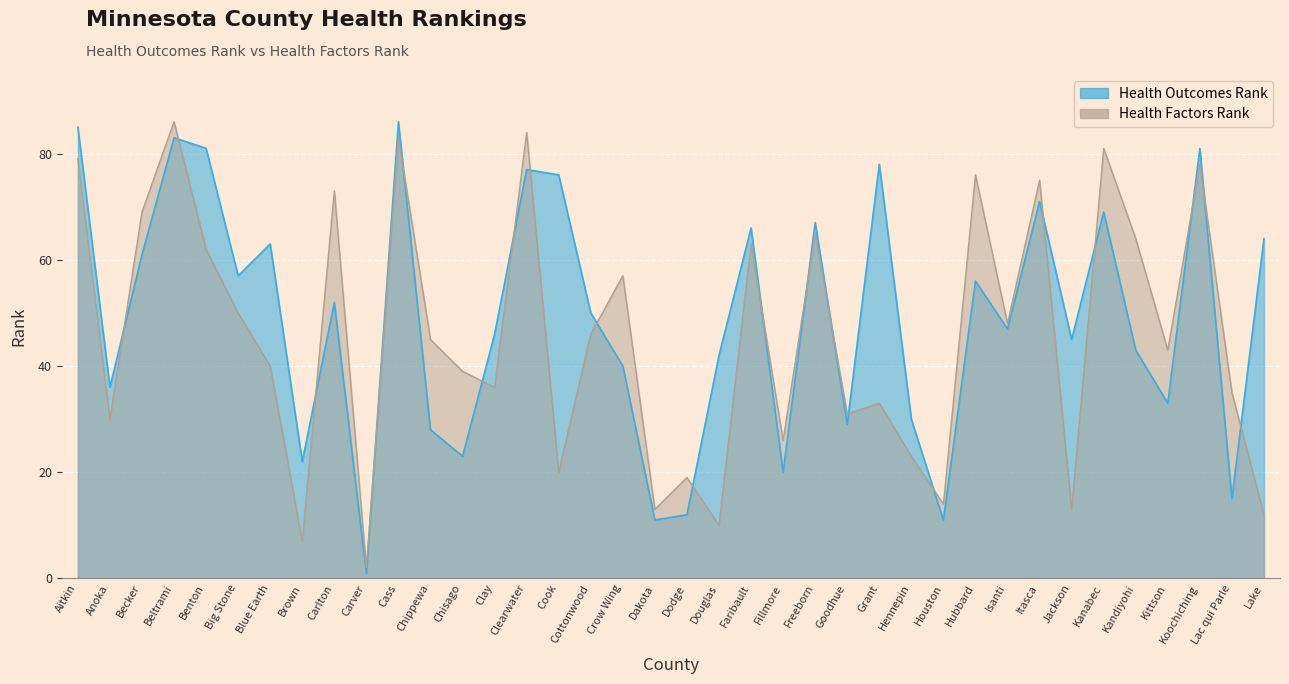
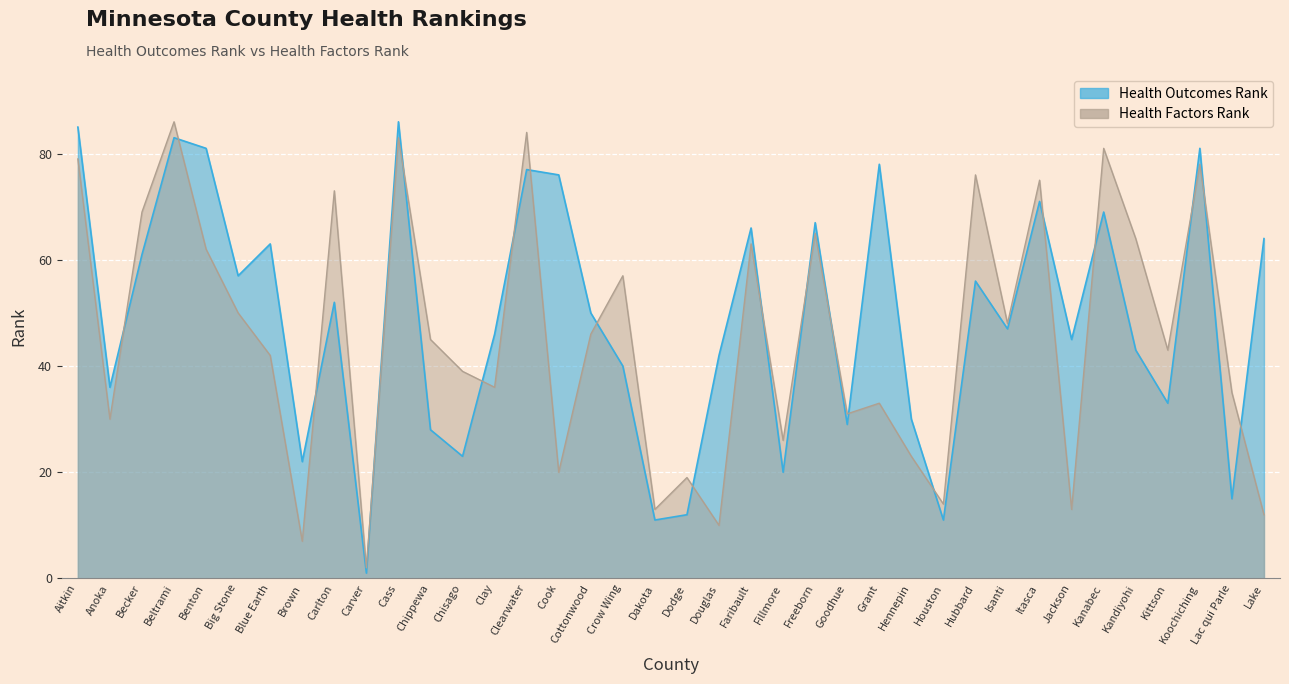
  {
    "Health Outcomes Rank": {
      "Aitkin": 85,
      "Anoka": 36,
      "Becker": 61,
      "Beltrami": 83,
      "Benton": 81,
      "Big Stone": 57,
      "Blue Earth": 63,
      "Brown": 22,
      "Carlton": 52,
      "Carver": 1,
      "Cass": 86,
      "Chippewa": 28,
      "Chisago": 23,
      "Clay": 46,
      "Clearwater": 77,
      "Cook": 76,
      "Cottonwood": 50,
      "Crow Wing": 40,
      "Dakota": 11,
      "Dodge": 12,
      "Douglas": 42,
      "Faribault": 66,
      "Fillmore": 20,
      "Freeborn": 67,
      "Goodhue": 29,
      "Grant": 78,
      "Hennepin": 30,
      "Houston": 11,
      "Hubbard": 56,
      "Isanti": 47,
      "Itasca": 71,
      "Jackson": 45,
      "Kanabec": 69,
      "Kandiyohi": 43,
      "Kittson": 33,
      "Koochiching": 81,
      "Lac qui Parle": 15,
      "Lake": 64
    },
    "Health Factors Rank": {
      "Aitkin": 79,
      "Anoka": 30,
      "Becker": 69,
      "Beltrami": 86,
      "Benton": 62,
      "Big Stone": 50,
-     "Blue Earth": 40,
+     "Blue Earth": 42,
      "Brown": 7,
      "Carlton": 73,
      "Carver": 2,
      "Cass": 83,
      "Chippewa": 45,
      "Chisago": 39,
      "Clay": 36,
      "Clearwater": 84,
      "Cook": 20,
      "Cottonwood": 46,
      "Crow Wing": 57,
      "Dakota": 13,
      "Dodge": 19,
      "Douglas": 10,
      "Faribault": 63,
      "Fillmore": 26,
      "Freeborn": 65,
      "Goodhue": 31,
      "Grant": 33,
      "Hennepin": 23,
      "Houston": 14,
      "Hubbard": 76,
      "Isanti": 48,
      "Itasca": 75,
      "Jackson": 13,
      "Kanabec": 81,
      "Kandiyohi": 64,
      "Kittson": 43,
      "Koochiching": 78,
      "Lac qui Parle": 35,
      "Lake": 12
    }
  }
